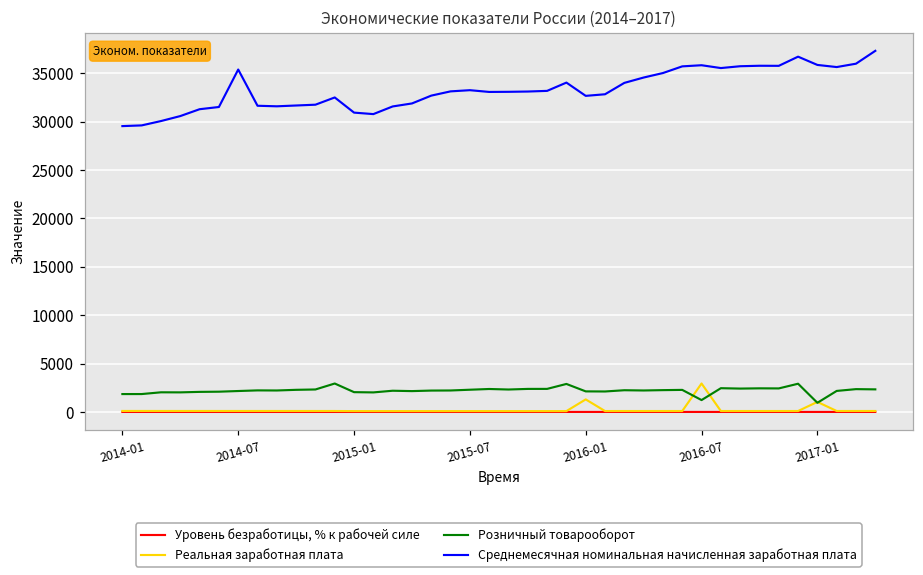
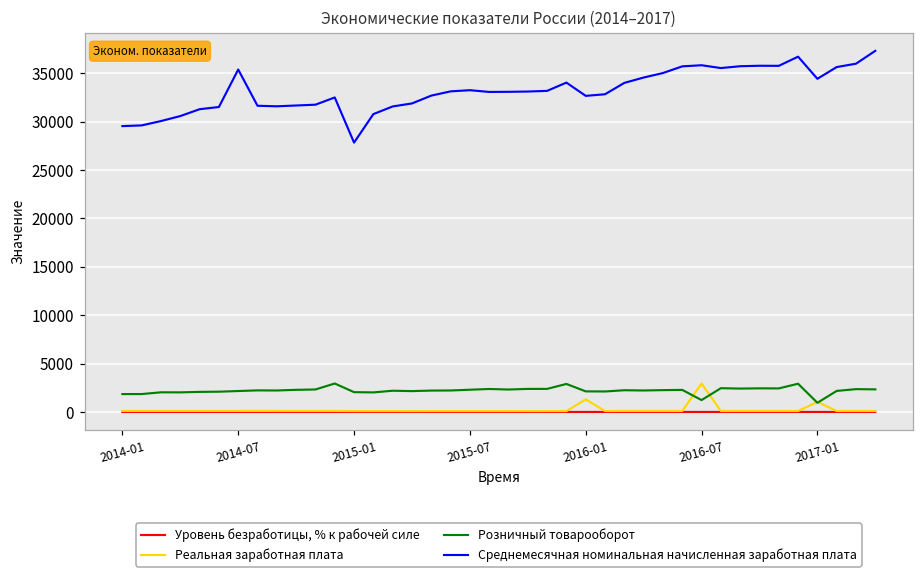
  {
    "Уровень безработицы, % к рабочей силе": {
      "2016-01": 0,
      "2016-07": 0,
      "2017-01": 0
    },
    "Реальная заработная плата": {
      "2016-01": 1000,
      "2016-07": 3000
    },
    "Розничный товарооборот": {
      "2014-01": 2000,
      "2014-07": 2000,
      "2015-01": 2000,
      "2015-07": 2000,
      "2016-01": 2000,
      "2016-07": 1000
    },
    "Среднемесячная номинальная начисленная заработная плата": {
      "2014-01": 30000,
      "2014-07": 35000,
-     "2015-01": 31000,
+     "2015-01": 28000,
      "2015-07": 33000,
      "2016-01": 33000,
      "2016-07": 36000,
-     "2017-01": 36000
+     "2017-01": 34000
    }
  }
